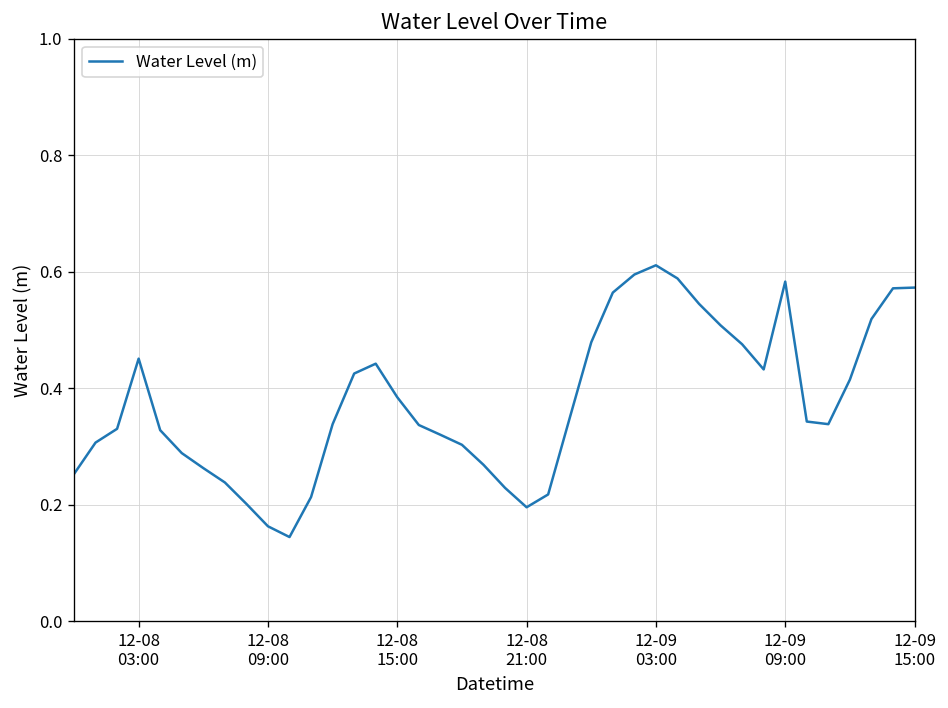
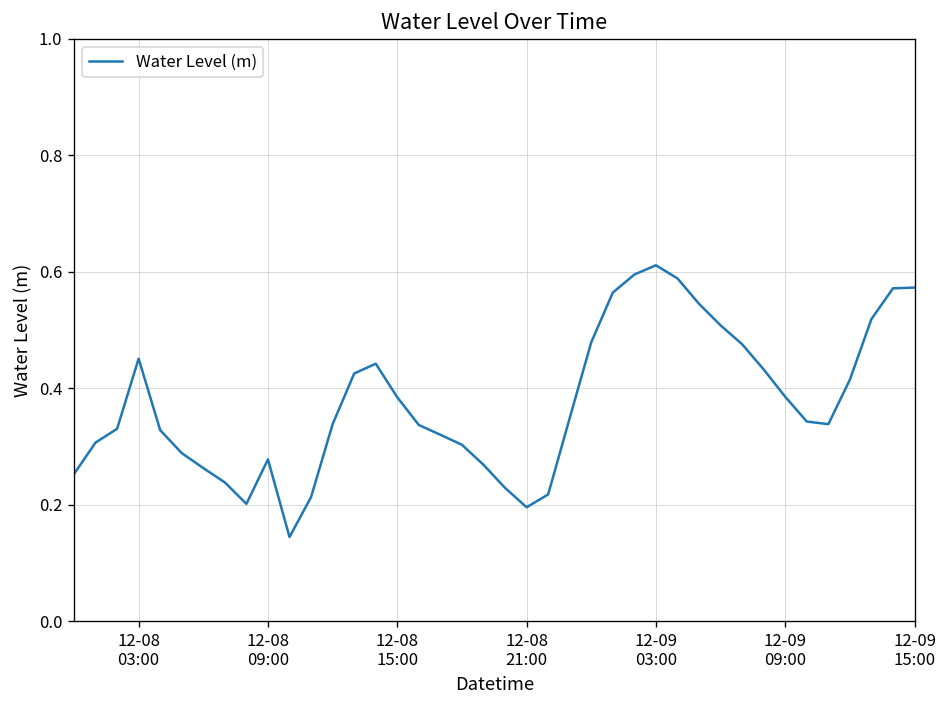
  {
    "12-08 03:00": 0.45,
-   "12-08 09:00": 0.16,
+   "12-08 09:00": 0.28,
    "12-08 15:00": 0.38,
    "12-08 21:00": 0.20,
    "12-09 03:00": 0.61,
-   "12-09 09:00": 0.58,
+   "12-09 09:00": 0.39,
    "12-09 15:00": 0.57
  }
